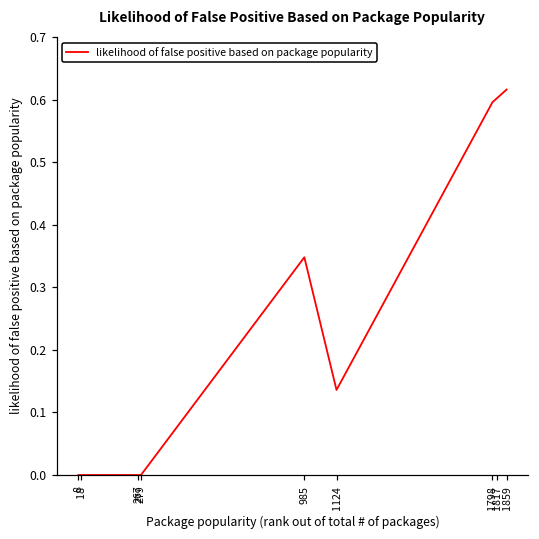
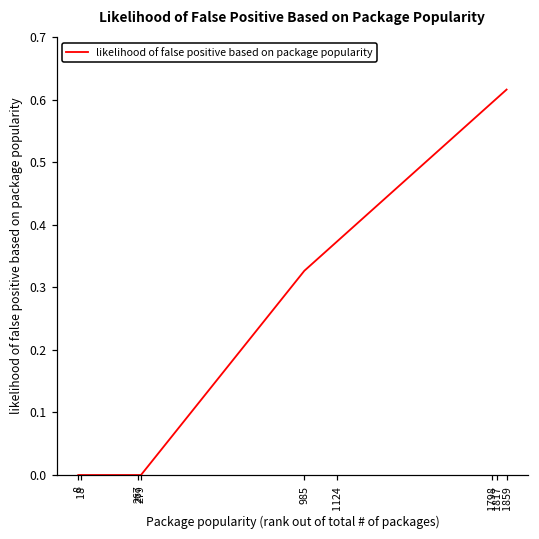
  {
    "8": 0.00,
    "18": 0.00,
    "267": 0.00,
    "279": 0.00,
-   "985": 0.35,
-   "1124": 0.14,
+   "985": 0.33,
+   "1124": 0.37,
    "1798": 0.60,
    "1817": 0.60,
    "1859": 0.62
  }
